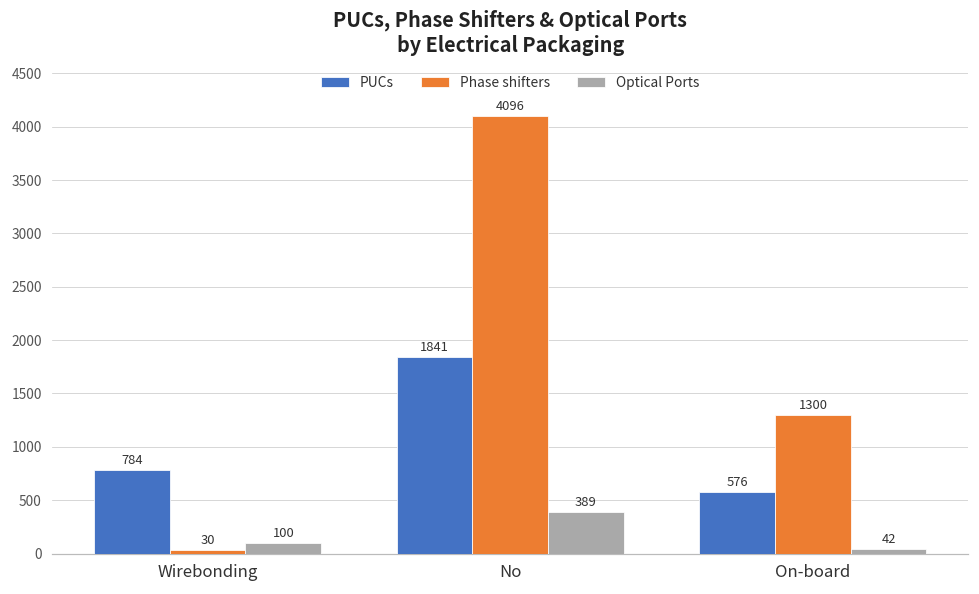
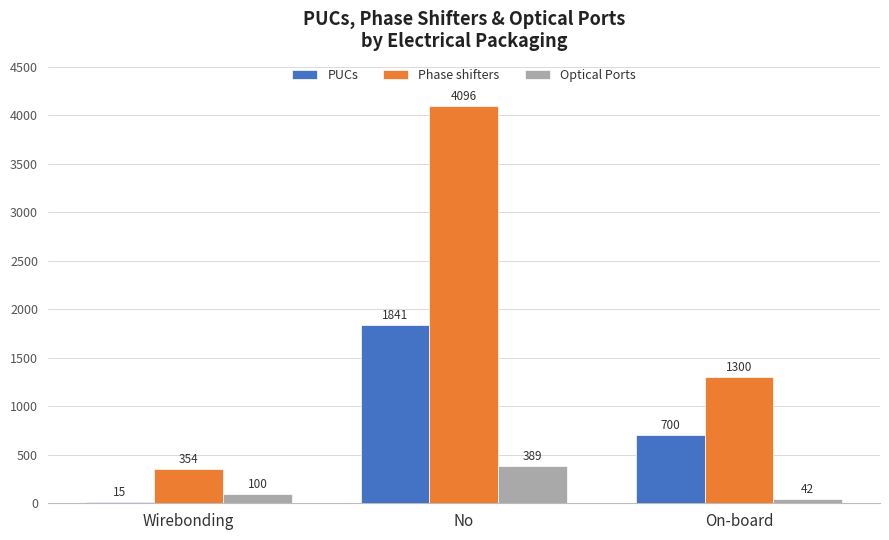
  {
    "PUCs": {
-     "Wirebonding": 784,
+     "Wirebonding": 15,
      "No": 1841,
-     "On-board": 576
+     "On-board": 700
    },
    "Phase shifters": {
-     "Wirebonding": 30,
+     "Wirebonding": 354,
      "No": 4096,
      "On-board": 1300
    },
    "Optical Ports": {
      "Wirebonding": 100,
      "No": 389,
      "On-board": 42
    }
  }
